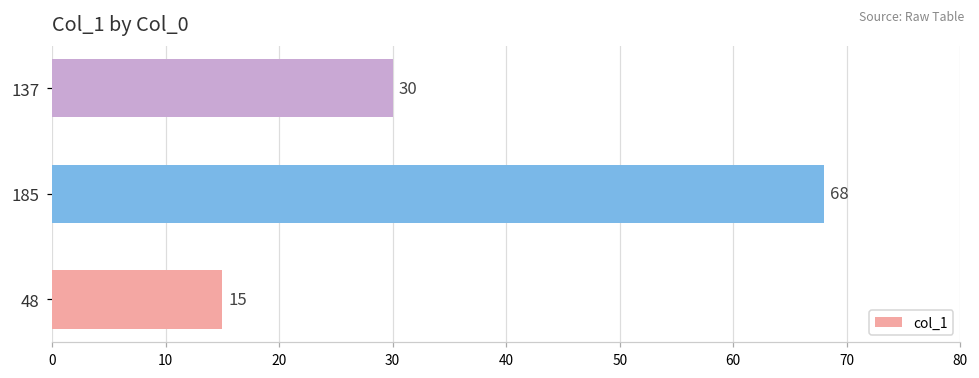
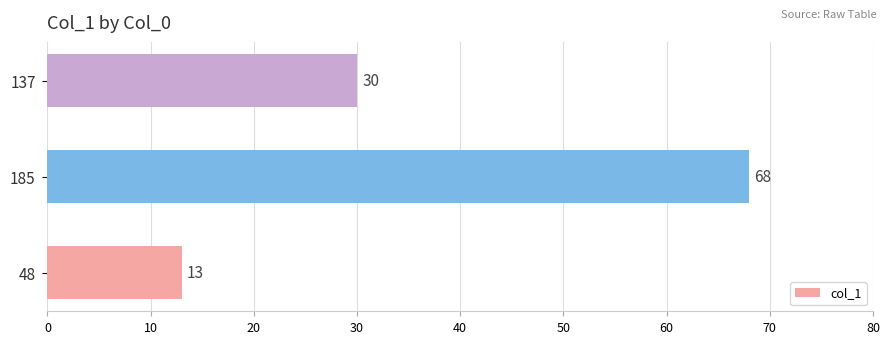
  {
    "137": 30,
    "185": 68,
-   "48": 15
+   "48": 13
  }
